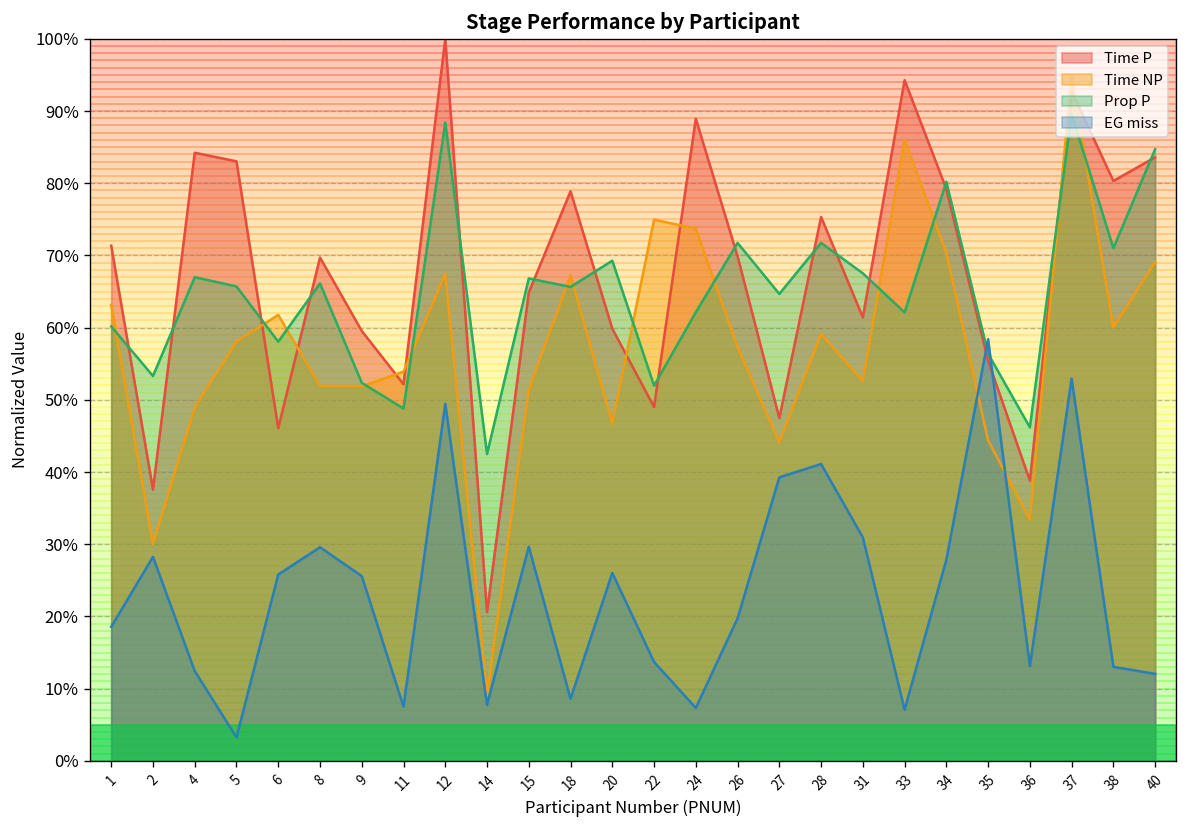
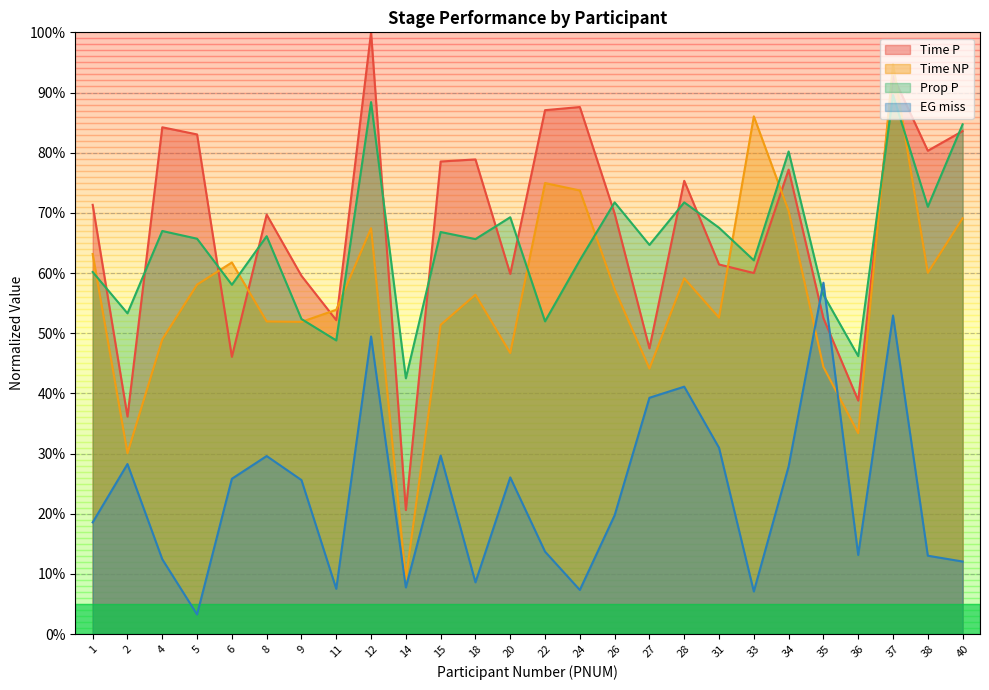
  {
    "Time P": {
      "1": "71%",
-     "2": "38%",
+     "2": "36%",
      "4": "84%",
      "5": "83%",
      "6": "46%",
      "8": "70%",
      "9": "60%",
      "11": "52%",
      "12": "100%",
      "14": "21%",
-     "15": "65%",
+     "15": "79%",
      "18": "79%",
      "20": "60%",
-     "22": "49%",
-     "24": "89%",
+     "22": "87%",
+     "24": "88%",
      "26": "70%",
      "27": "47%",
      "28": "75%",
      "31": "61%",
-     "33": "94%",
-     "34": "79%",
-     "35": "55%",
+     "33": "60%",
+     "34": "77%",
+     "35": "52%",
      "36": "39%",
      "38": "80%",
      "40": "84%"
    },
    "Time NP": {
      "1": "63%",
      "2": "30%",
      "4": "49%",
      "5": "58%",
      "6": "62%",
      "8": "52%",
      "9": "52%",
      "11": "54%",
      "12": "67%",
      "14": "9%",
      "15": "51%",
-     "18": "67%",
+     "18": "56%",
      "20": "47%",
      "22": "75%",
      "24": "74%",
      "26": "57%",
      "27": "44%",
      "28": "59%",
      "31": "53%",
      "33": "86%",
      "34": "70%",
      "35": "44%",
      "36": "33%",
      "38": "60%",
      "40": "69%"
    }
  }
